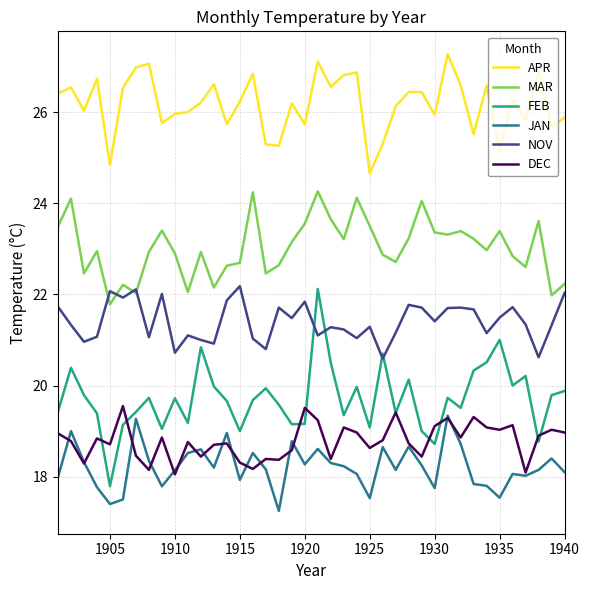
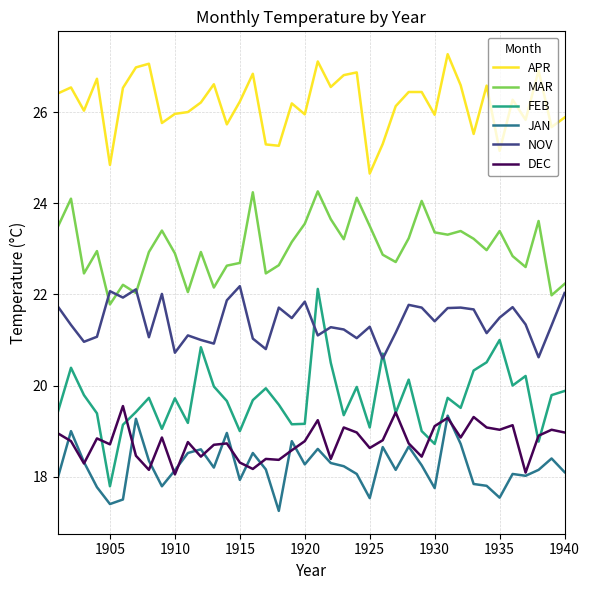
  {
    "APR": {
      "1905": 24.8,
      "1910": 26.0,
      "1915": 26.2,
-     "1920": 25.7,
+     "1920": 26.0,
      "1925": 24.7,
      "1930": 25.9,
      "1940": 25.9
    },
    "MAR": {
      "1905": 21.8,
      "1910": 22.9,
      "1915": 22.7,
      "1920": 23.6,
      "1925": 23.5,
      "1930": 23.4,
      "1935": 23.4,
      "1940": 22.2
    },
    "DEC": {
      "1905": 18.7,
      "1910": 18.1,
      "1915": 18.3,
-     "1920": 19.5,
+     "1920": 18.8,
      "1925": 18.6,
      "1930": 19.1,
      "1935": 19.0,
      "1940": 19.0
    }
  }
